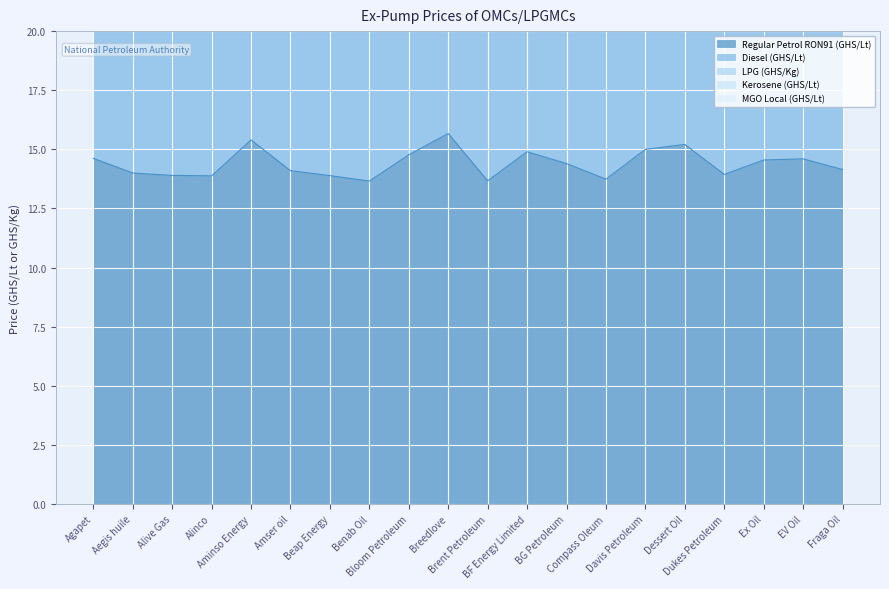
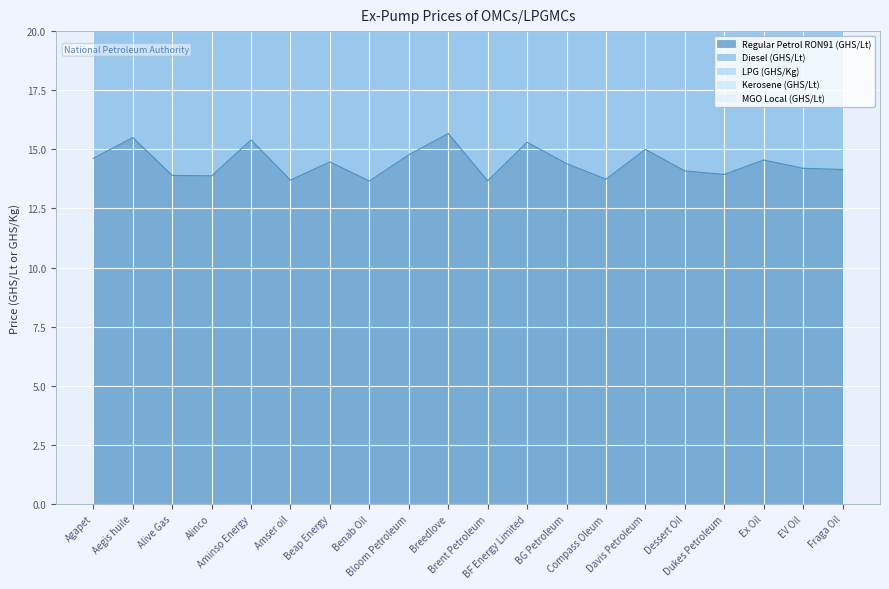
  {
    "Regular Petrol RON91 (GHS/Lt)": {
      "Agapet": 14.6,
-     "Aegis huile": 14.0,
+     "Aegis huile": 15.5,
      "Alive Gas": 13.9,
      "Alinco": 13.9,
      "Aminso Energy": 15.4,
-     "Amser oil": 14.1,
-     "Beap Energy": 13.9,
+     "Amser oil": 13.7,
+     "Beap Energy": 14.5,
      "Benab Oil": 13.7,
      "Bloom Petroleum": 14.8,
      "Breedlove": 15.7,
      "Brent Petroleum": 13.7,
-     "BF Energy Limited": 14.9,
+     "BF Energy Limited": 15.3,
      "BG Petroleum": 14.4,
      "Compass Oleum": 13.7,
      "Davis Petroleum": 15.0,
-     "Dessert Oil": 15.2,
+     "Dessert Oil": 14.1,
      "Dukes Petroleum": 13.9,
      "Ex Oil": 14.6,
-     "EV Oil": 14.6,
+     "EV Oil": 14.2,
      "Fraga Oil": 14.2
    }
  }
